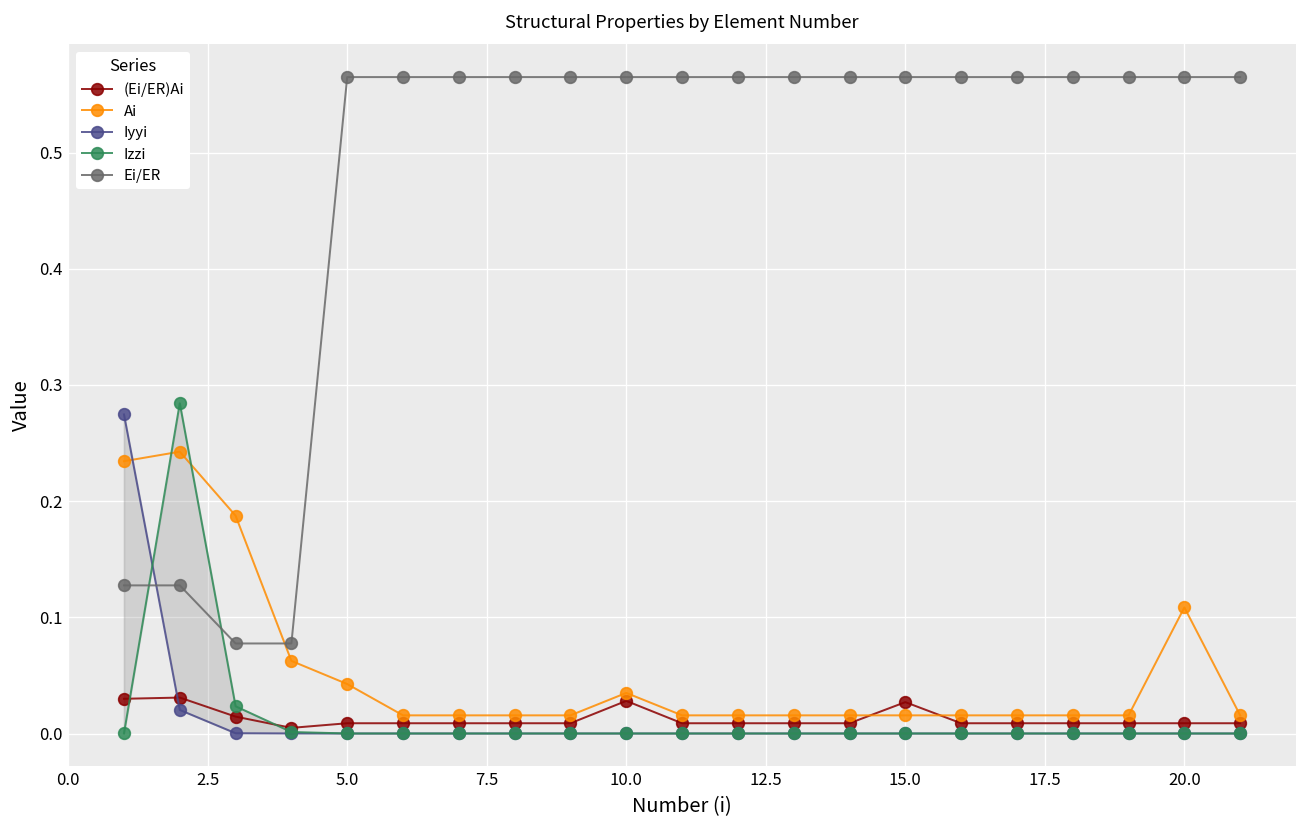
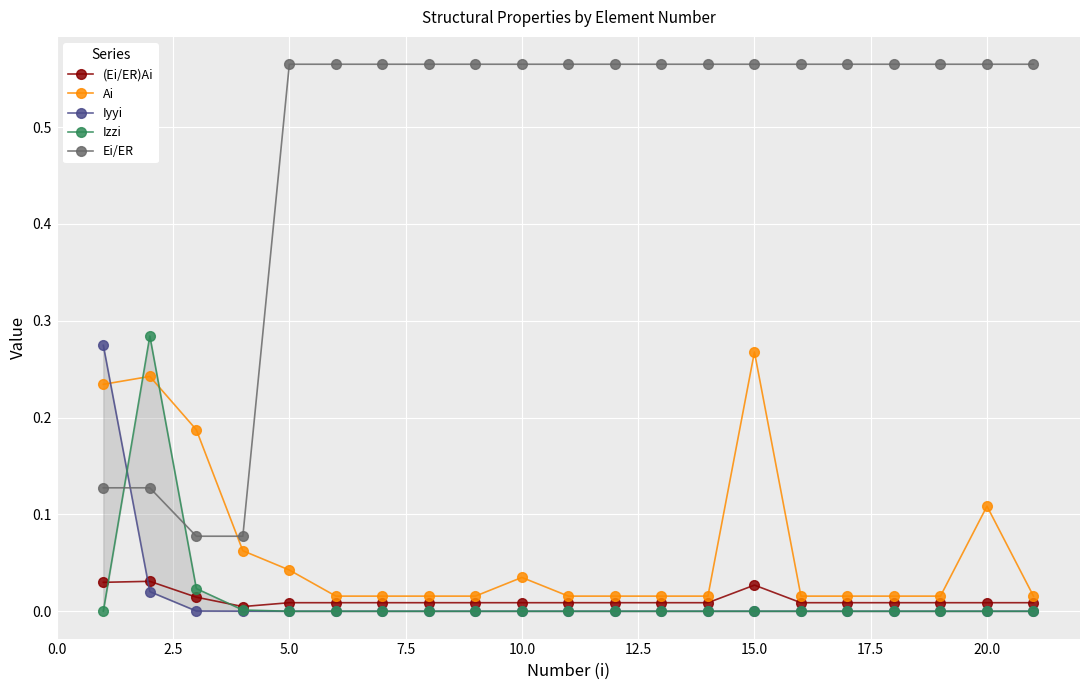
  {
    "(Ei/ER)Ai": {
      "5.0": 0.01,
-     "10.0": 0.03,
+     "10.0": 0.01,
      "15.0": 0.03,
      "20.0": 0.01
    },
    "Ai": {
      "5.0": 0.04,
      "10.0": 0.03,
-     "15.0": 0.02,
+     "15.0": 0.27,
      "20.0": 0.11
    }
  }
